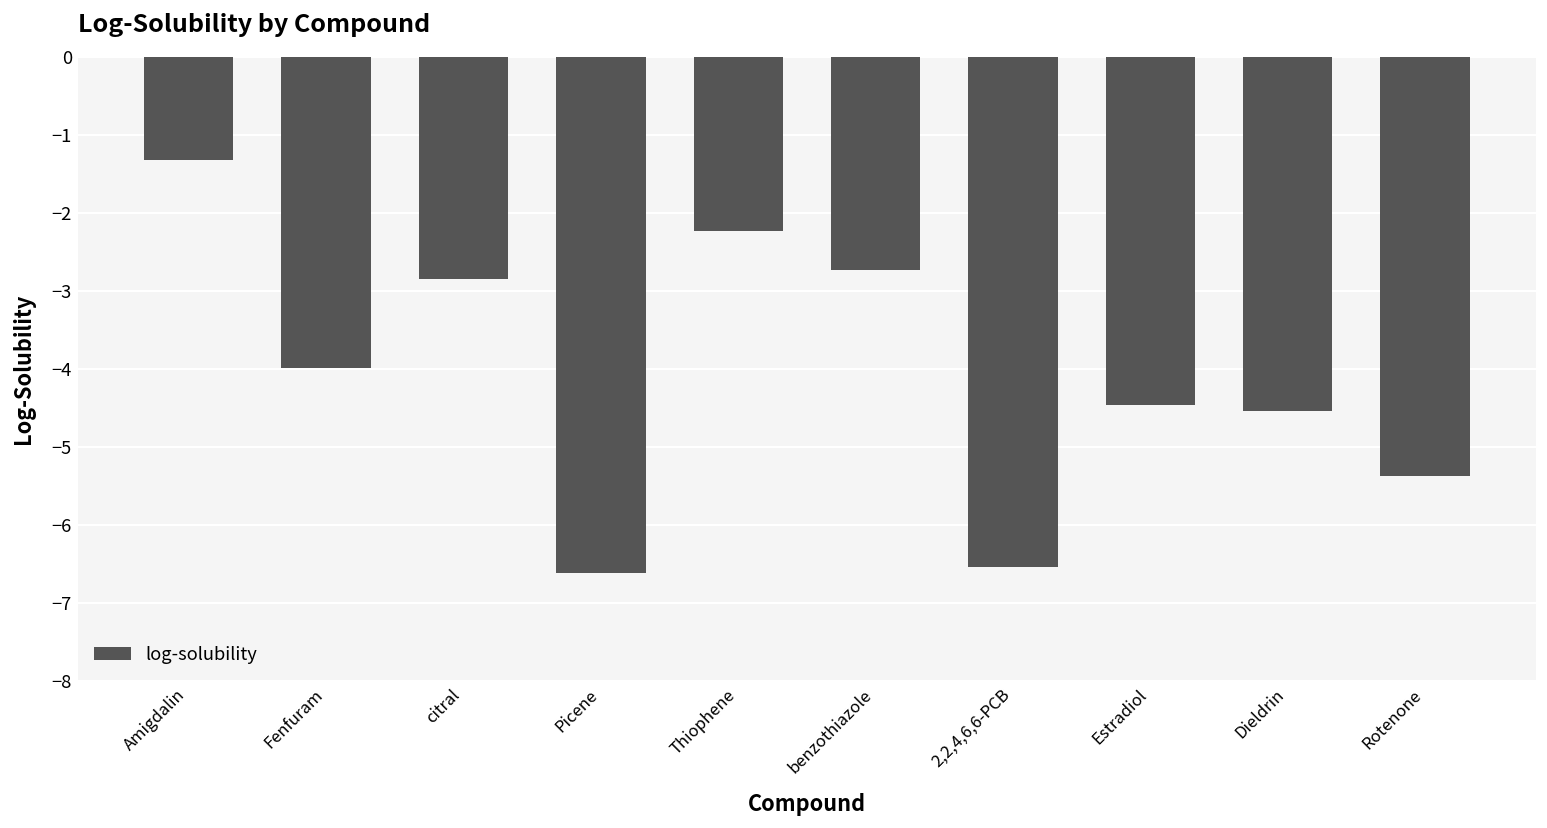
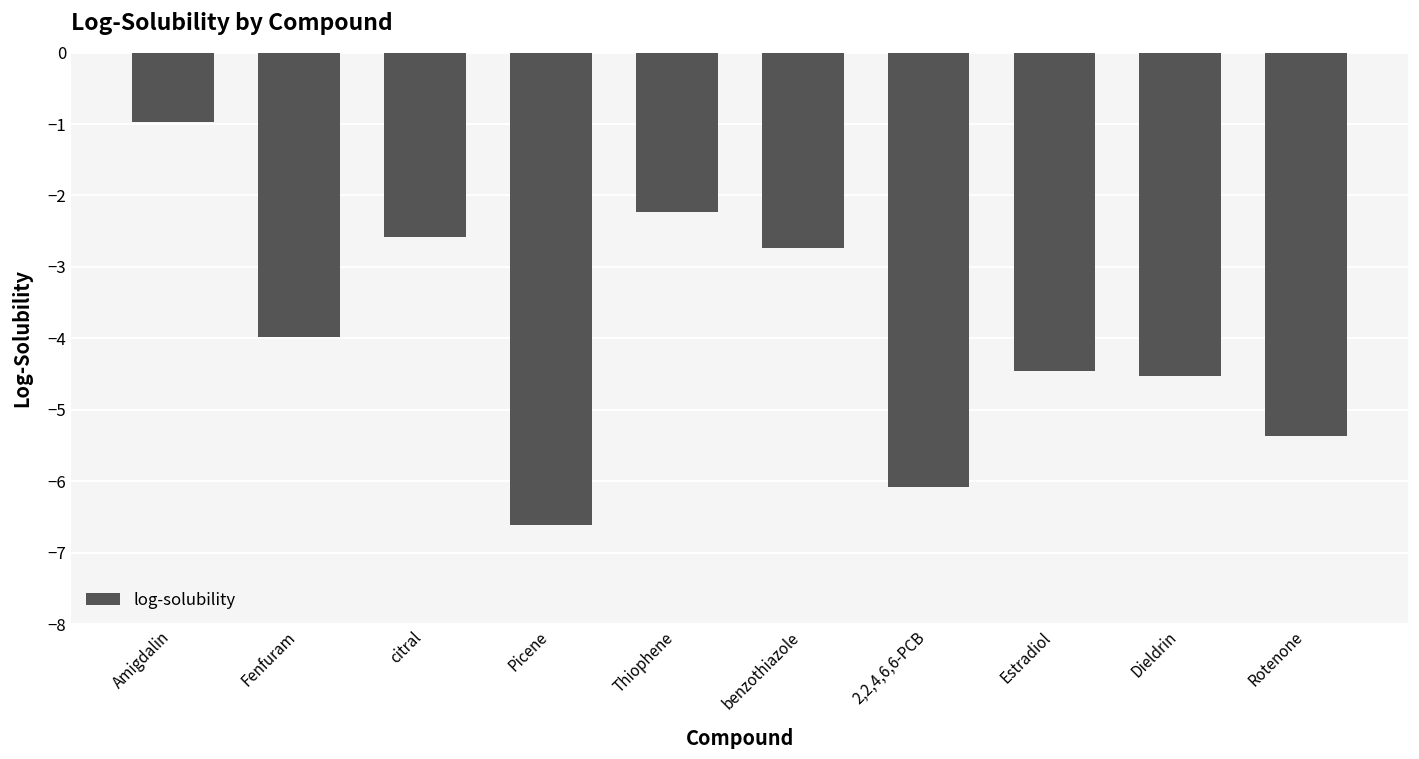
  {
-   "Amigdalin": -1.3,
+   "Amigdalin": -1.0,
    "Fenfuram": -4.0,
-   "citral": -2.9,
+   "citral": -2.6,
    "Picene": -6.6,
    "Thiophene": -2.2,
    "benzothiazole": -2.7,
-   "2,2,4,6,6-PCB": -6.5,
+   "2,2,4,6,6-PCB": -6.1,
    "Estradiol": -4.5,
    "Dieldrin": -4.5,
    "Rotenone": -5.4
  }
